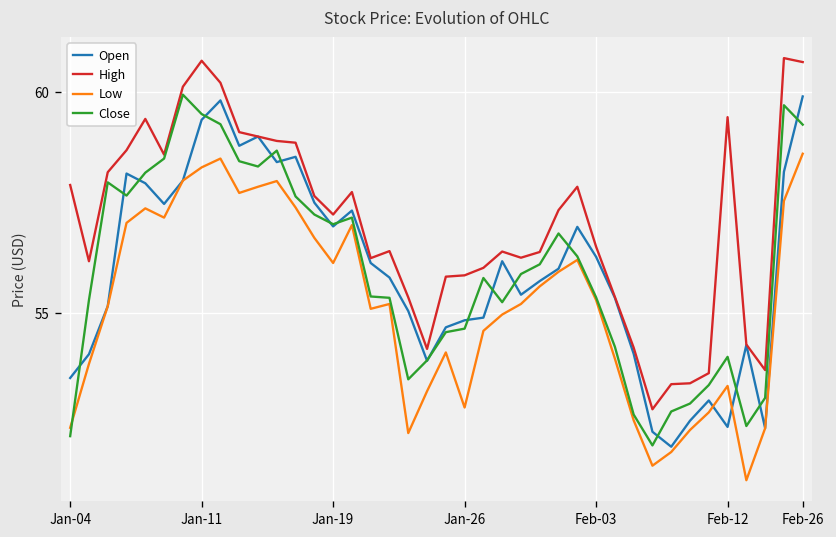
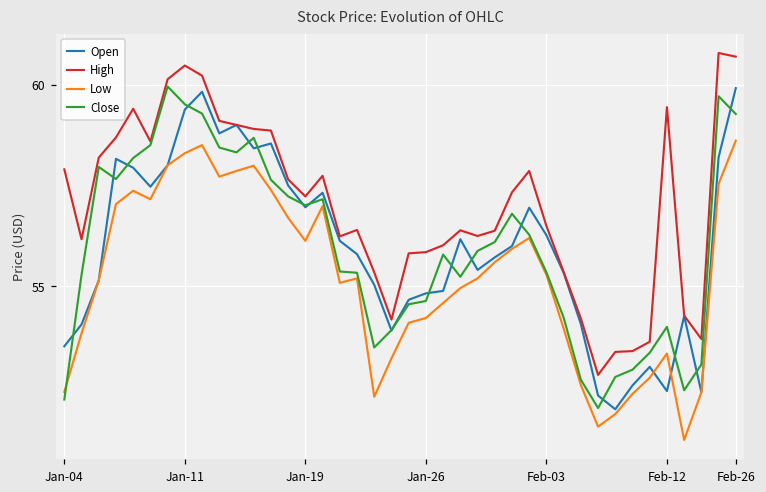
  {
    "Open": {
      "Jan-04": 53.5,
      "Jan-11": 59.4,
      "Jan-26": 54.8,
      "Feb-03": 56.3,
      "Feb-12": 52.4,
      "Feb-26": 59.9
    },
    "High": {
      "Jan-04": 57.9,
-     "Jan-11": 60.7,
+     "Jan-11": 60.5,
      "Jan-19": 57.2,
      "Jan-26": 55.9,
      "Feb-03": 56.5,
      "Feb-12": 59.4,
      "Feb-26": 60.7
    },
    "Low": {
      "Jan-04": 52.4,
      "Jan-11": 58.3,
      "Jan-19": 56.1,
-     "Jan-26": 52.9,
+     "Jan-26": 54.2,
      "Feb-12": 53.3,
      "Feb-26": 58.6
    },
    "Close": {
      "Jan-04": 52.2,
      "Jan-11": 59.5,
      "Jan-26": 54.6,
      "Feb-12": 54.0,
      "Feb-26": 59.3
    }
  }
